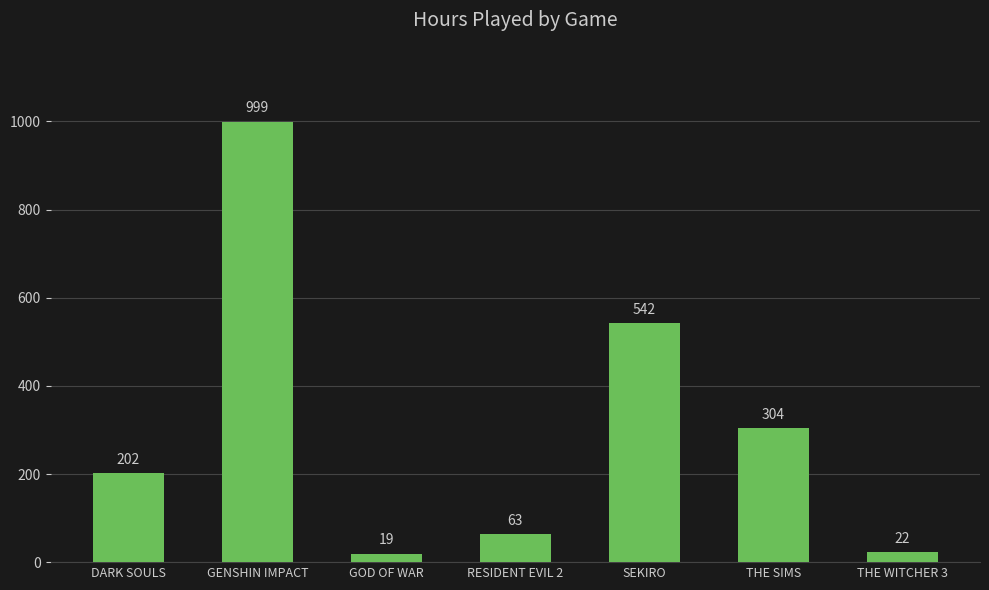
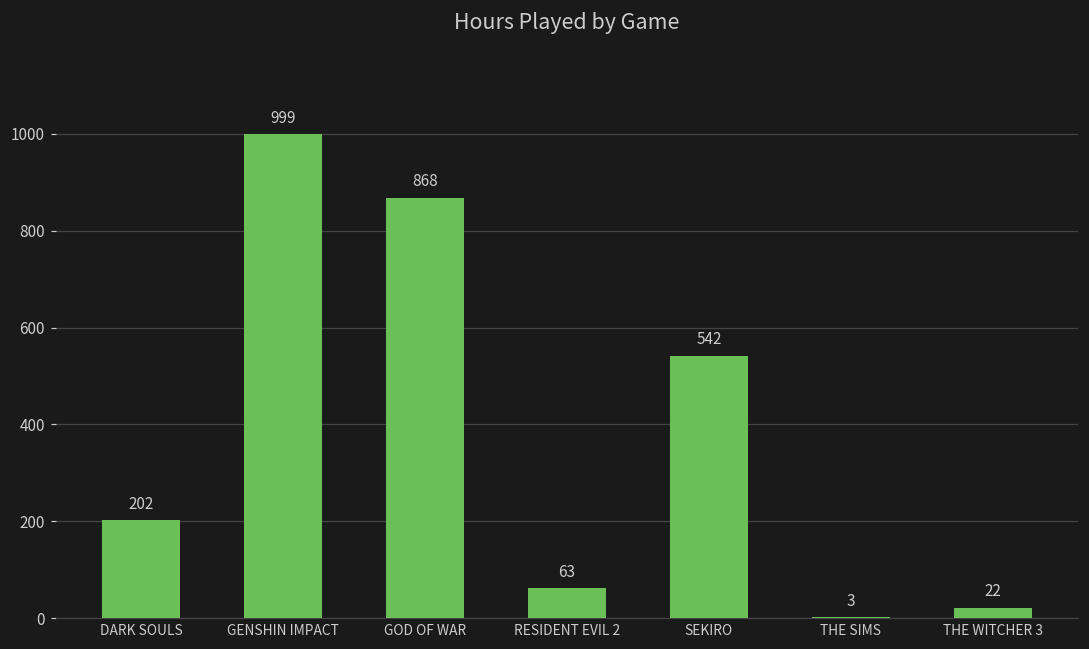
  {
    "DARK SOULS": 202,
    "GENSHIN IMPACT": 999,
-   "GOD OF WAR": 19,
+   "GOD OF WAR": 868,
    "RESIDENT EVIL 2": 63,
    "SEKIRO": 542,
-   "THE SIMS": 304,
+   "THE SIMS": 3,
    "THE WITCHER 3": 22
  }
